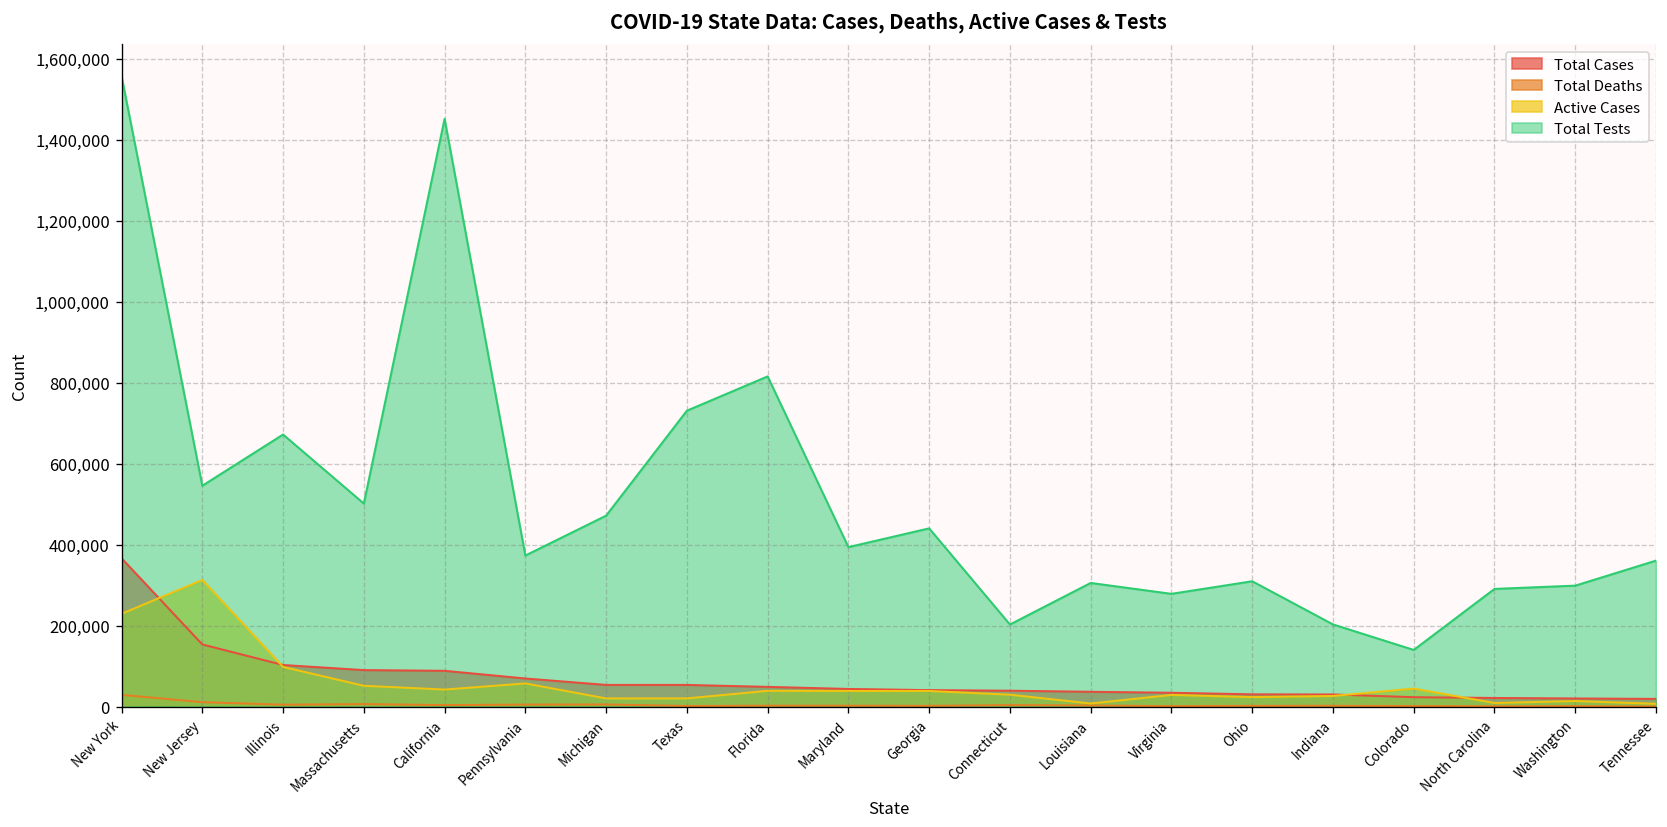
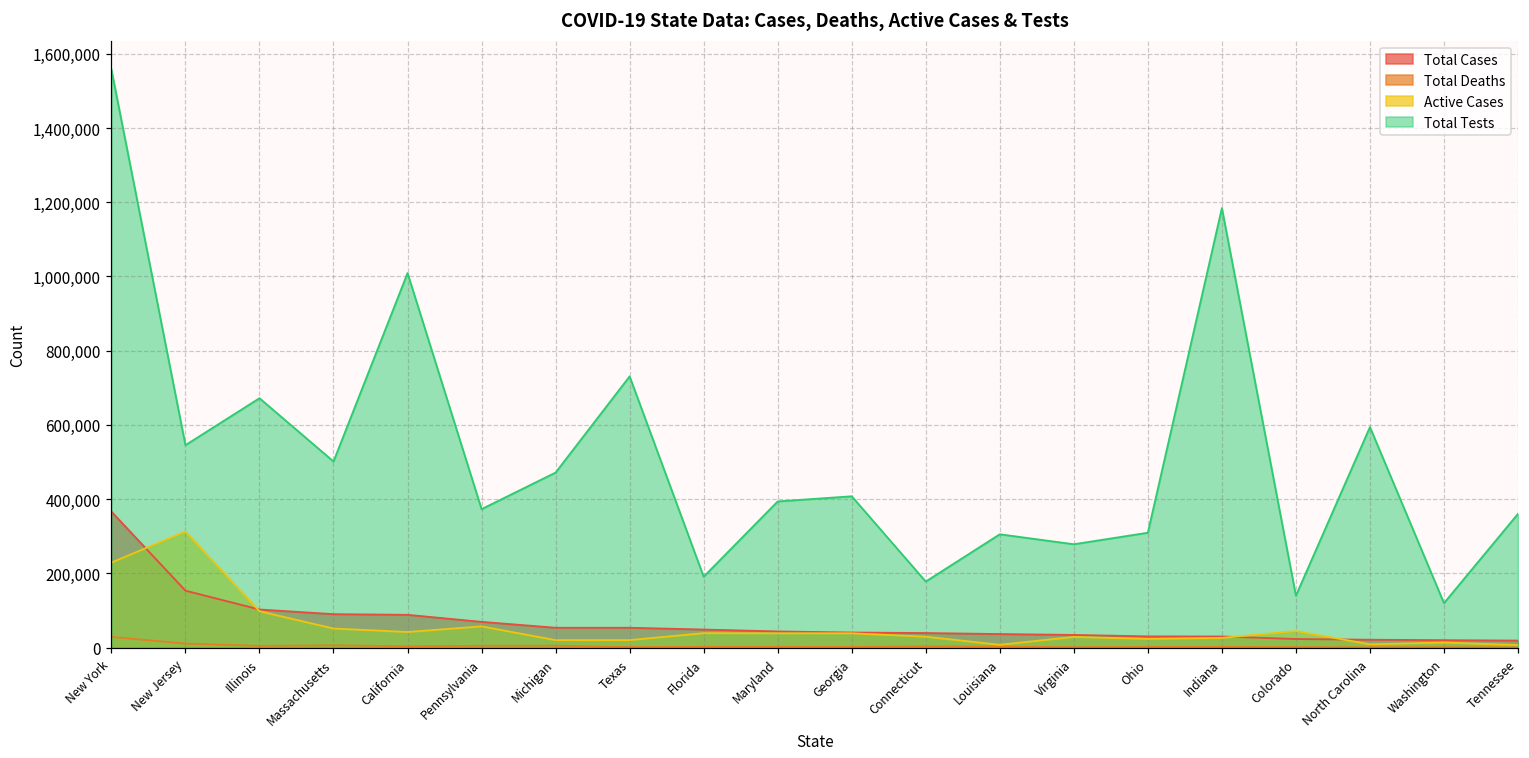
  {
    "Active Cases": {
      "New York": "230,000",
      "New Jersey": "310,000",
      "Massachusetts": "50,000",
      "California": "40,000",
      "Pennsylvania": "60,000",
      "Michigan": "20,000",
      "Texas": "20,000",
      "Florida": "40,000",
      "Connecticut": "30,000",
      "Colorado": "40,000",
      "North Carolina": "10,000"
    },
    "Total Tests": {
      "New York": "1,560,000",
      "New Jersey": "550,000",
      "Illinois": "670,000",
      "Massachusetts": "500,000",
-     "California": "1,450,000",
+     "California": "1,010,000",
      "Pennsylvania": "370,000",
      "Michigan": "470,000",
      "Texas": "730,000",
-     "Florida": "820,000",
+     "Florida": "190,000",
      "Maryland": "390,000",
-     "Georgia": "440,000",
-     "Connecticut": "200,000",
+     "Georgia": "410,000",
+     "Connecticut": "180,000",
      "Louisiana": "310,000",
      "Virginia": "280,000",
      "Ohio": "310,000",
-     "Indiana": "200,000",
+     "Indiana": "1,180,000",
      "Colorado": "140,000",
-     "North Carolina": "290,000",
-     "Washington": "300,000",
+     "North Carolina": "590,000",
+     "Washington": "120,000",
      "Tennessee": "360,000"
    }
  }
